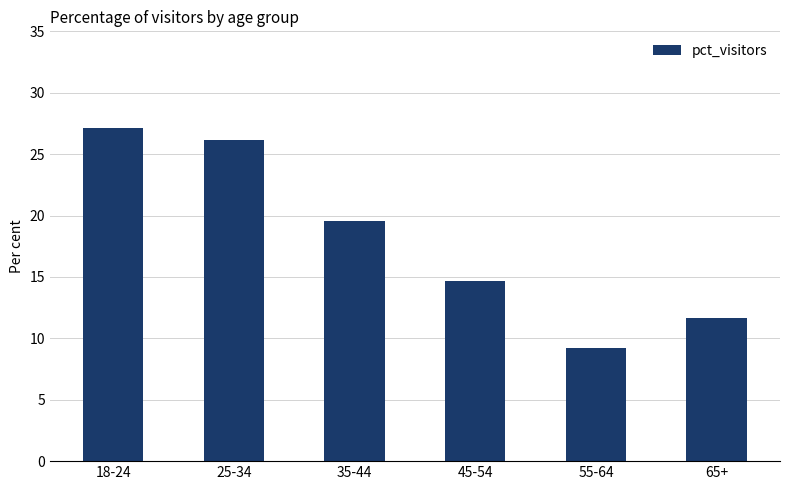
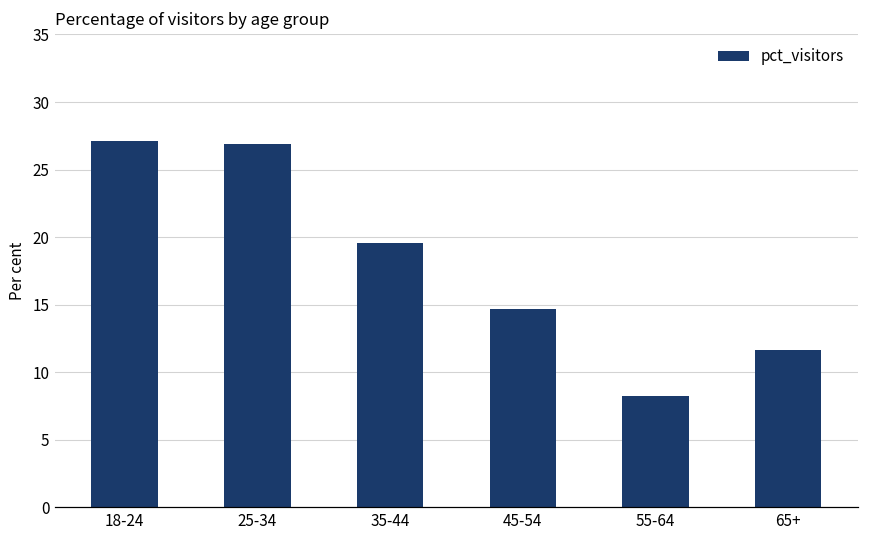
  {
    "18-24": 27.1,
-   "25-34": 26.2,
+   "25-34": 26.9,
    "35-44": 19.5,
    "45-54": 14.6,
-   "55-64": 9.2,
+   "55-64": 8.2,
    "65+": 11.6
  }
